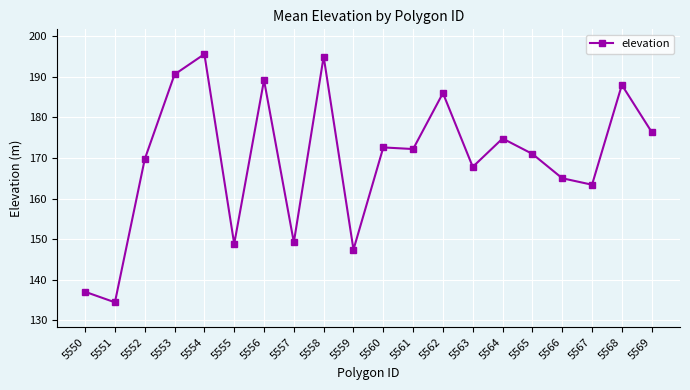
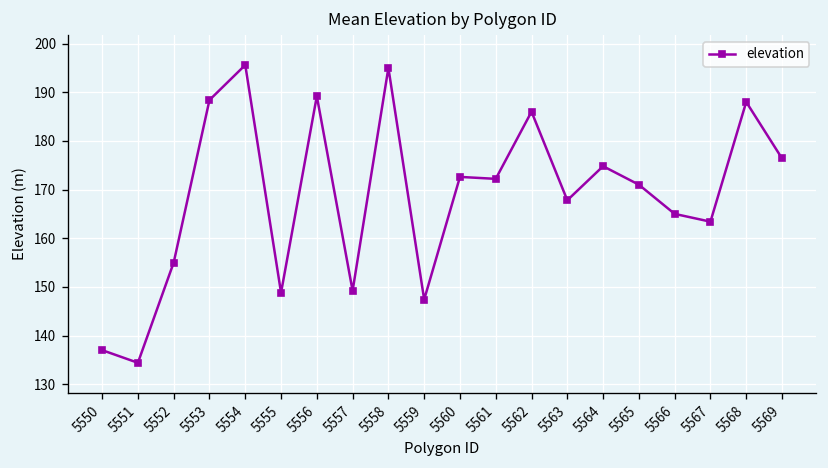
  {
    "5550": 137,
    "5551": 134,
-   "5552": 170,
-   "5553": 191,
+   "5552": 155,
+   "5553": 188,
    "5554": 196,
    "5555": 149,
    "5556": 189,
    "5557": 149,
    "5558": 195,
    "5559": 147,
    "5560": 173,
    "5561": 172,
    "5562": 186,
    "5563": 168,
    "5564": 175,
    "5565": 171,
    "5566": 165,
    "5567": 163,
    "5568": 188,
    "5569": 176
  }
